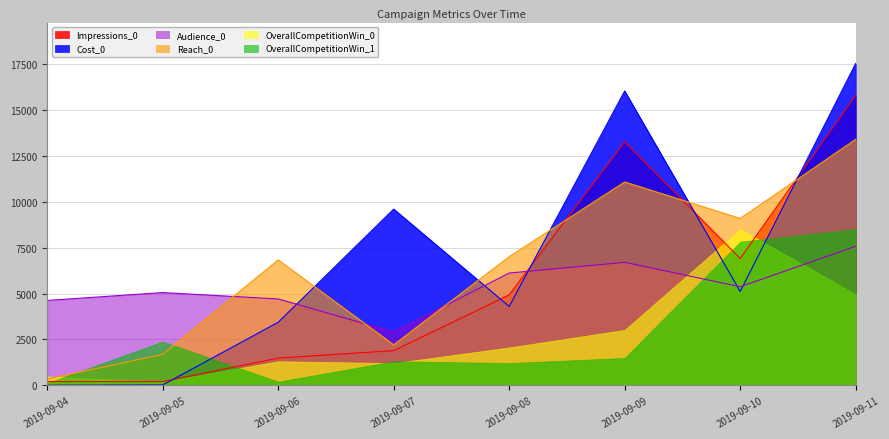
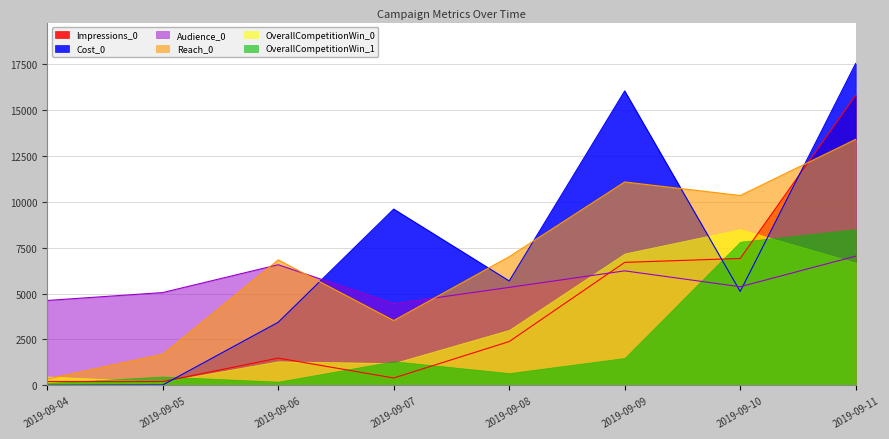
  {
    "Impressions_0": {
      "2019-09-06": 1500,
-     "2019-09-07": 1900,
-     "2019-09-08": 4900,
-     "2019-09-09": 13300,
+     "2019-09-07": 400,
+     "2019-09-08": 2400,
+     "2019-09-09": 6700,
      "2019-09-10": 6900,
      "2019-09-11": 15800
    },
    "Cost_0": {
      "2019-09-05": 0,
      "2019-09-06": 3400,
      "2019-09-07": 9600,
-     "2019-09-08": 4300,
+     "2019-09-08": 5700,
      "2019-09-09": 16000,
      "2019-09-10": 5100,
      "2019-09-11": 17500
    },
    "Audience_0": {
      "2019-09-04": 4600,
      "2019-09-05": 5100,
-     "2019-09-06": 4700,
-     "2019-09-07": 2900,
-     "2019-09-08": 6100,
-     "2019-09-09": 6700,
+     "2019-09-06": 6600,
+     "2019-09-07": 4400,
+     "2019-09-08": 5300,
+     "2019-09-09": 6200,
      "2019-09-10": 5400,
-     "2019-09-11": 7600
+     "2019-09-11": 7000
    },
    "Reach_0": {
      "2019-09-05": 1700,
      "2019-09-06": 6800,
-     "2019-09-07": 2200,
+     "2019-09-07": 3500,
      "2019-09-08": 7000,
      "2019-09-09": 11100,
-     "2019-09-10": 9100,
+     "2019-09-10": 10300,
      "2019-09-11": 13400
    },
    "OverallCompetitionWin_0": {
      "2019-09-06": 1300,
-     "2019-09-08": 2100,
-     "2019-09-09": 3000,
+     "2019-09-08": 3000,
+     "2019-09-09": 7200,
      "2019-09-10": 8500,
-     "2019-09-11": 5000
+     "2019-09-11": 6700
    },
    "OverallCompetitionWin_1": {
-     "2019-09-05": 2400,
+     "2019-09-05": 500,
      "2019-09-06": 200,
-     "2019-09-08": 1200,
+     "2019-09-08": 700,
      "2019-09-09": 1500,
      "2019-09-10": 7800,
      "2019-09-11": 8500
    }
  }
